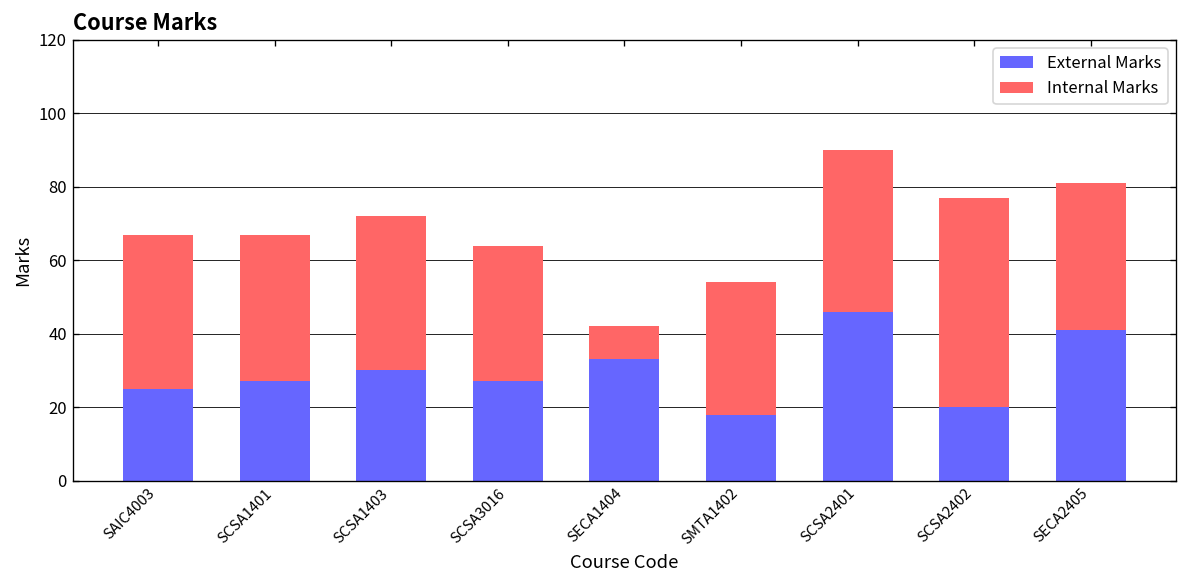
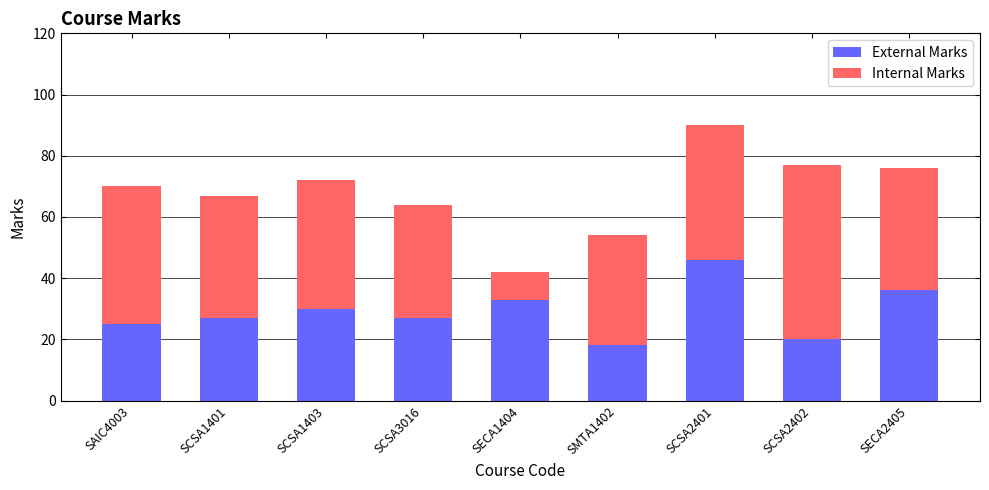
  {
    "External Marks": {
      "SAIC4003": 25,
      "SCSA1401": 27,
      "SCSA1403": 30,
      "SCSA3016": 27,
      "SECA1404": 33,
      "SMTA1402": 18,
      "SCSA2401": 46,
      "SCSA2402": 20,
-     "SECA2405": 41
+     "SECA2405": 36
    },
    "Internal Marks": {
-     "SAIC4003": 42,
+     "SAIC4003": 45,
      "SCSA1401": 40,
      "SCSA1403": 42,
      "SCSA3016": 37,
      "SECA1404": 9,
      "SMTA1402": 36,
      "SCSA2401": 44,
      "SCSA2402": 57,
      "SECA2405": 40
    }
  }
